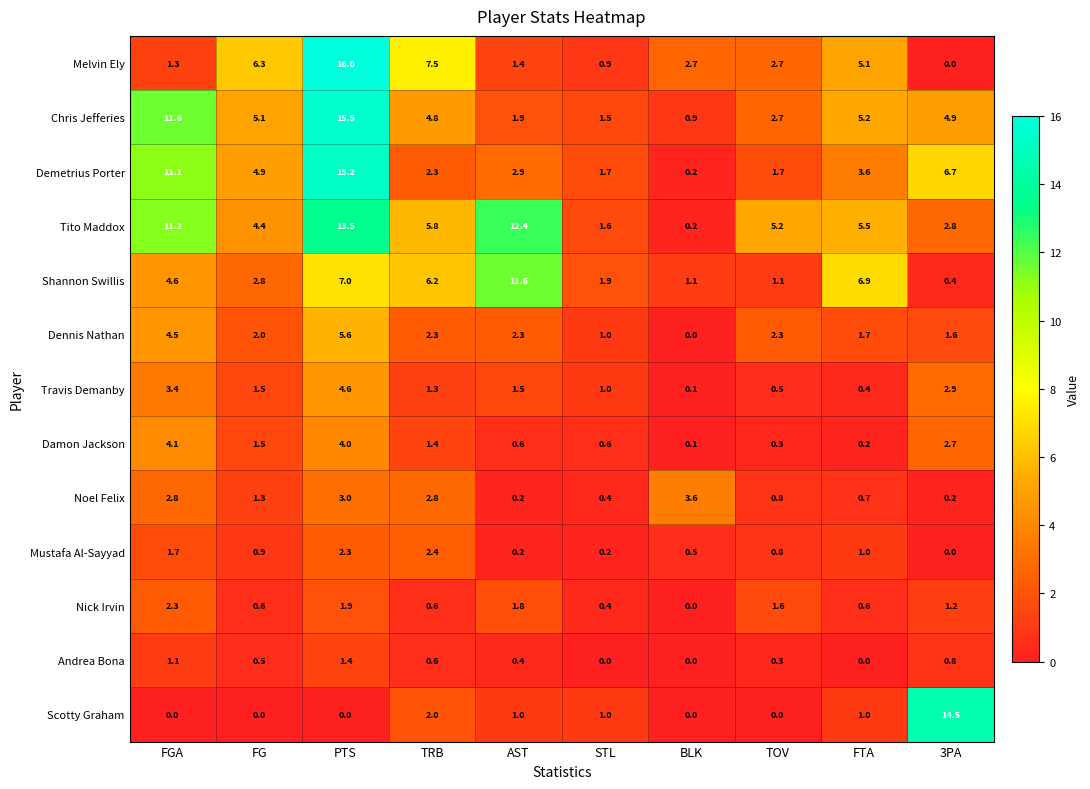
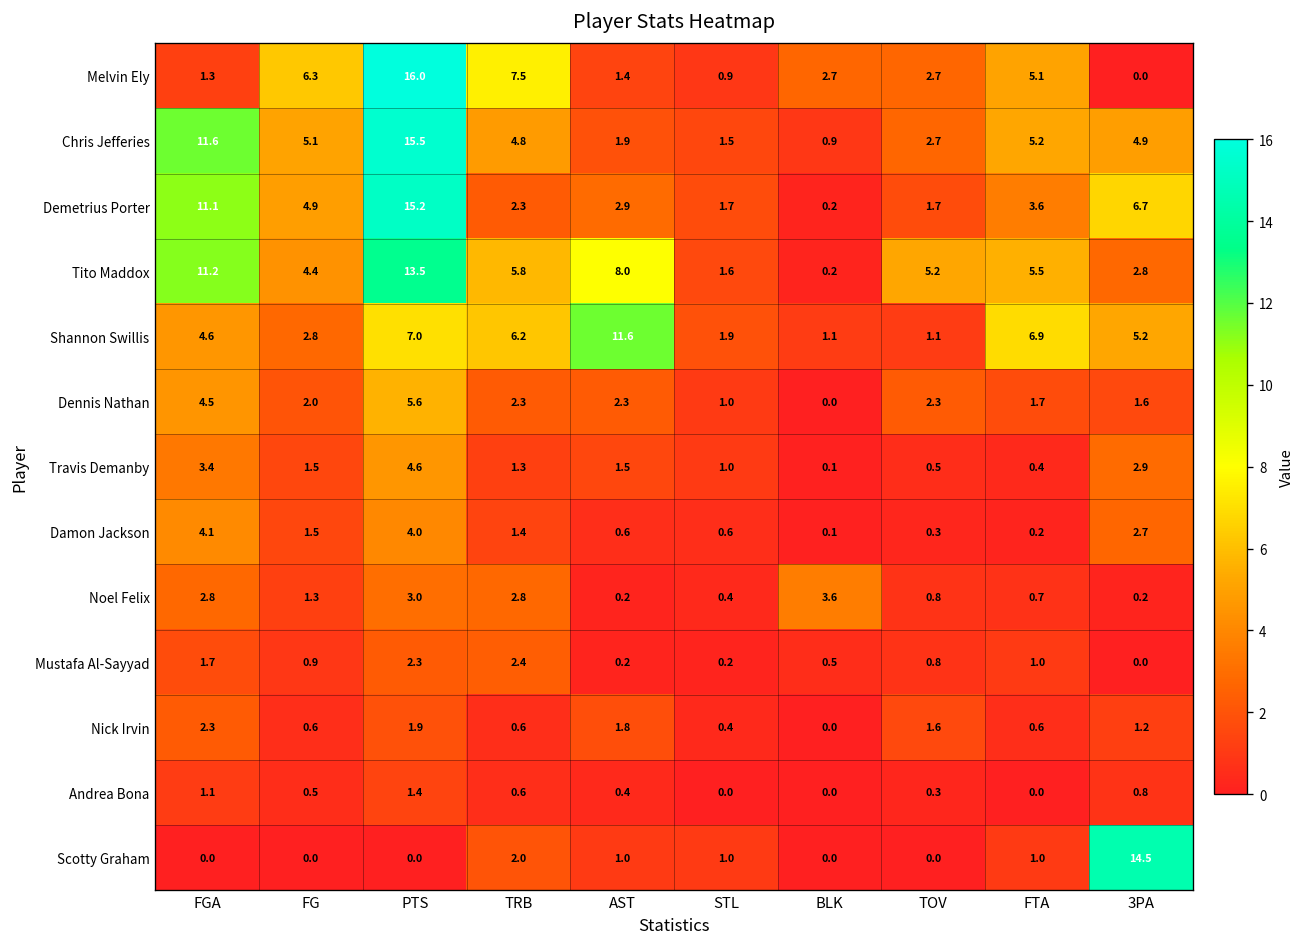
  {
    "Melvin Ely": {
      "FGA": 1.3,
      "FG": 6.3,
      "PTS": 16.0,
      "TRB": 7.5,
      "AST": 1.4,
      "STL": 0.9,
      "BLK": 2.7,
      "TOV": 2.7,
      "FTA": 5.1,
      "3PA": 0.0
    },
    "Chris Jefferies": {
      "FGA": 11.6,
      "FG": 5.1,
      "PTS": 15.5,
      "TRB": 4.8,
      "AST": 1.9,
      "STL": 1.5,
      "BLK": 0.9,
      "TOV": 2.7,
      "FTA": 5.2,
      "3PA": 4.9
    },
    "Demetrius Porter": {
      "FGA": 11.1,
      "FG": 4.9,
      "PTS": 15.2,
      "TRB": 2.3,
      "AST": 2.9,
      "STL": 1.7,
      "BLK": 0.2,
      "TOV": 1.7,
      "FTA": 3.6,
      "3PA": 6.7
    },
    "Tito Maddox": {
      "FGA": 11.2,
      "FG": 4.4,
      "PTS": 13.5,
      "TRB": 5.8,
-     "AST": 12.4,
+     "AST": 8.0,
      "STL": 1.6,
      "BLK": 0.2,
      "TOV": 5.2,
      "FTA": 5.5,
      "3PA": 2.8
    },
    "Shannon Swillis": {
      "FGA": 4.6,
      "FG": 2.8,
      "PTS": 7.0,
      "TRB": 6.2,
      "AST": 11.6,
      "STL": 1.9,
      "BLK": 1.1,
      "TOV": 1.1,
      "FTA": 6.9,
-     "3PA": 0.4
+     "3PA": 5.2
    },
    "Dennis Nathan": {
      "FGA": 4.5,
      "FG": 2.0,
      "PTS": 5.6,
      "TRB": 2.3,
      "AST": 2.3,
      "STL": 1.0,
      "BLK": 0.0,
      "TOV": 2.3,
      "FTA": 1.7,
      "3PA": 1.6
    },
    "Travis Demanby": {
      "FGA": 3.4,
      "FG": 1.5,
      "PTS": 4.6,
      "TRB": 1.3,
      "AST": 1.5,
      "STL": 1.0,
      "BLK": 0.1,
      "TOV": 0.5,
      "FTA": 0.4,
      "3PA": 2.9
    },
    "Damon Jackson": {
      "FGA": 4.1,
      "FG": 1.5,
      "PTS": 4.0,
      "TRB": 1.4,
      "AST": 0.6,
      "STL": 0.6,
      "BLK": 0.1,
      "TOV": 0.3,
      "FTA": 0.2,
      "3PA": 2.7
    },
    "Noel Felix": {
      "FGA": 2.8,
      "FG": 1.3,
      "PTS": 3.0,
      "TRB": 2.8,
      "AST": 0.2,
      "STL": 0.4,
      "BLK": 3.6,
      "TOV": 0.8,
      "FTA": 0.7,
      "3PA": 0.2
    },
    "Mustafa Al-Sayyad": {
      "FGA": 1.7,
      "FG": 0.9,
      "PTS": 2.3,
      "TRB": 2.4,
      "AST": 0.2,
      "STL": 0.2,
      "BLK": 0.5,
      "TOV": 0.8,
      "FTA": 1.0,
      "3PA": 0.0
    },
    "Nick Irvin": {
      "FGA": 2.3,
      "FG": 0.6,
      "PTS": 1.9,
      "TRB": 0.6,
      "AST": 1.8,
      "STL": 0.4,
      "BLK": 0.0,
      "TOV": 1.6,
      "FTA": 0.6,
      "3PA": 1.2
    },
    "Andrea Bona": {
      "FGA": 1.1,
      "FG": 0.5,
      "PTS": 1.4,
      "TRB": 0.6,
      "AST": 0.4,
      "STL": 0.0,
      "BLK": 0.0,
      "TOV": 0.3,
      "FTA": 0.0,
      "3PA": 0.8
    },
    "Scotty Graham": {
      "FGA": 0.0,
      "FG": 0.0,
      "PTS": 0.0,
      "TRB": 2.0,
      "AST": 1.0,
      "STL": 1.0,
      "BLK": 0.0,
      "TOV": 0.0,
      "FTA": 1.0,
      "3PA": 14.5
    }
  }
